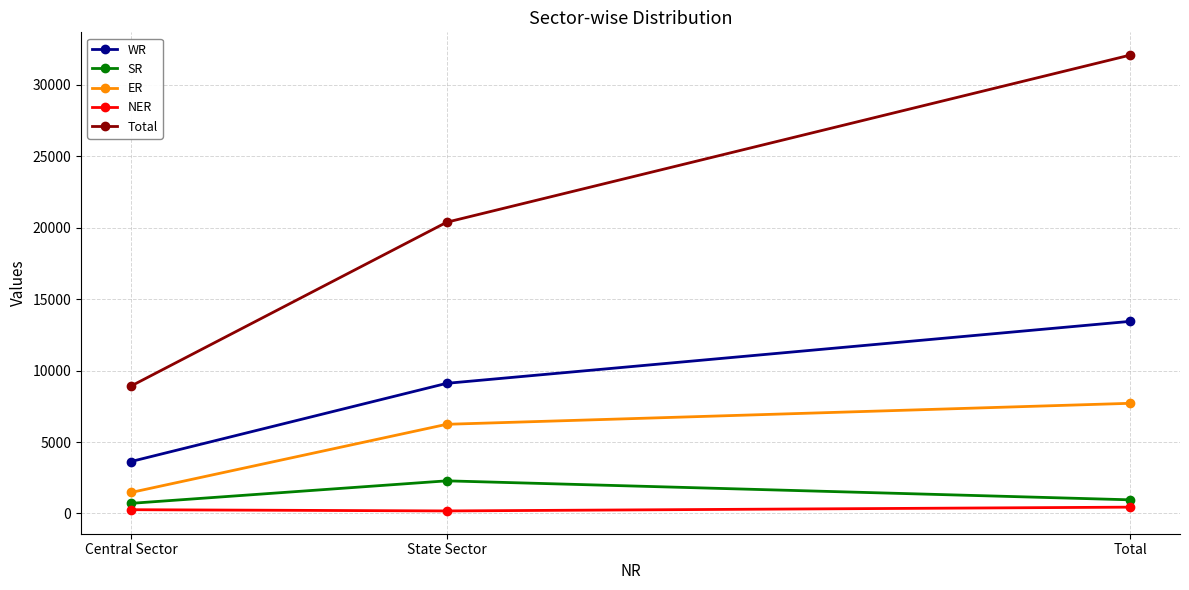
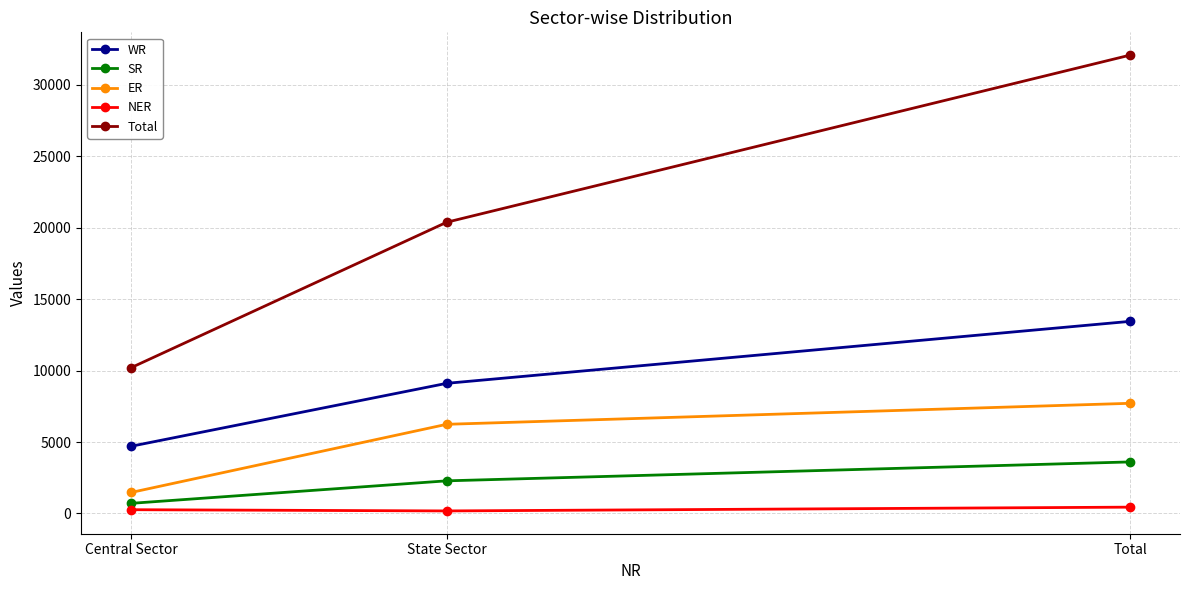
  {
    "WR": {
-     "Central Sector": 3600,
+     "Central Sector": 4700,
      "State Sector": 9100,
      "Total": 13500
    },
    "SR": {
      "Central Sector": 700,
      "State Sector": 2300,
-     "Total": 1000
+     "Total": 3600
    },
    "ER": {
      "Central Sector": 1500,
      "State Sector": 6200,
      "Total": 7700
    },
    "NER": {
      "Central Sector": 300,
      "State Sector": 200,
      "Total": 400
    },
    "Total": {
-     "Central Sector": 8900,
+     "Central Sector": 10200,
      "State Sector": 20400,
      "Total": 32100
    }
  }
